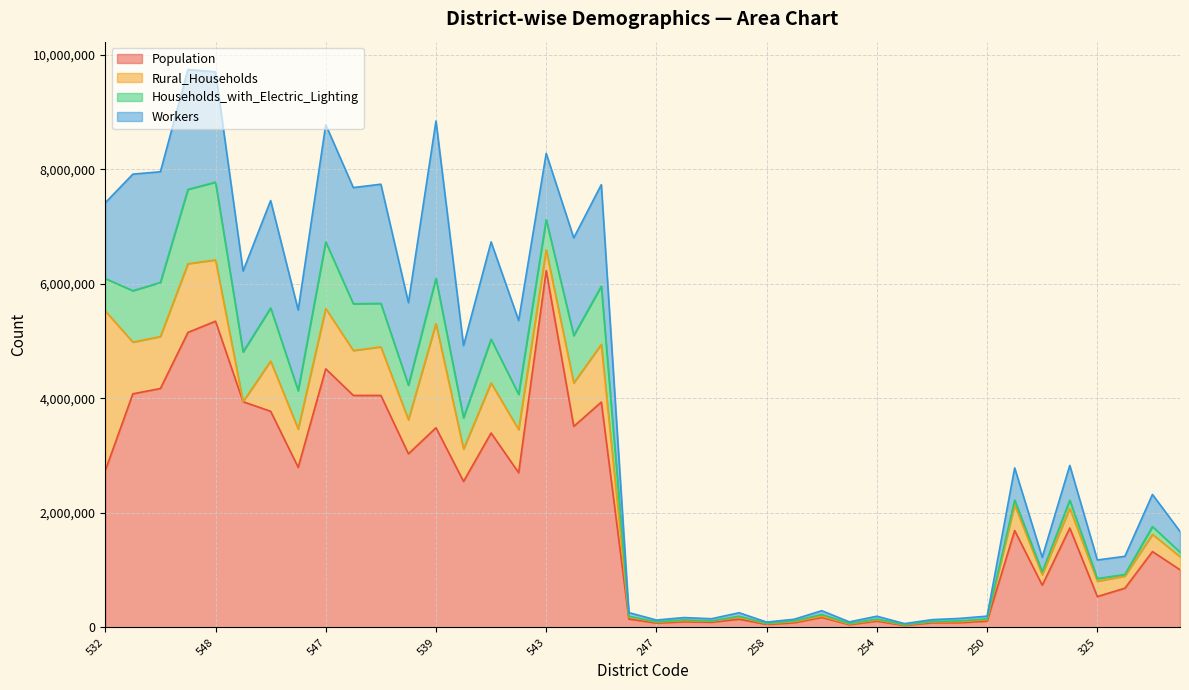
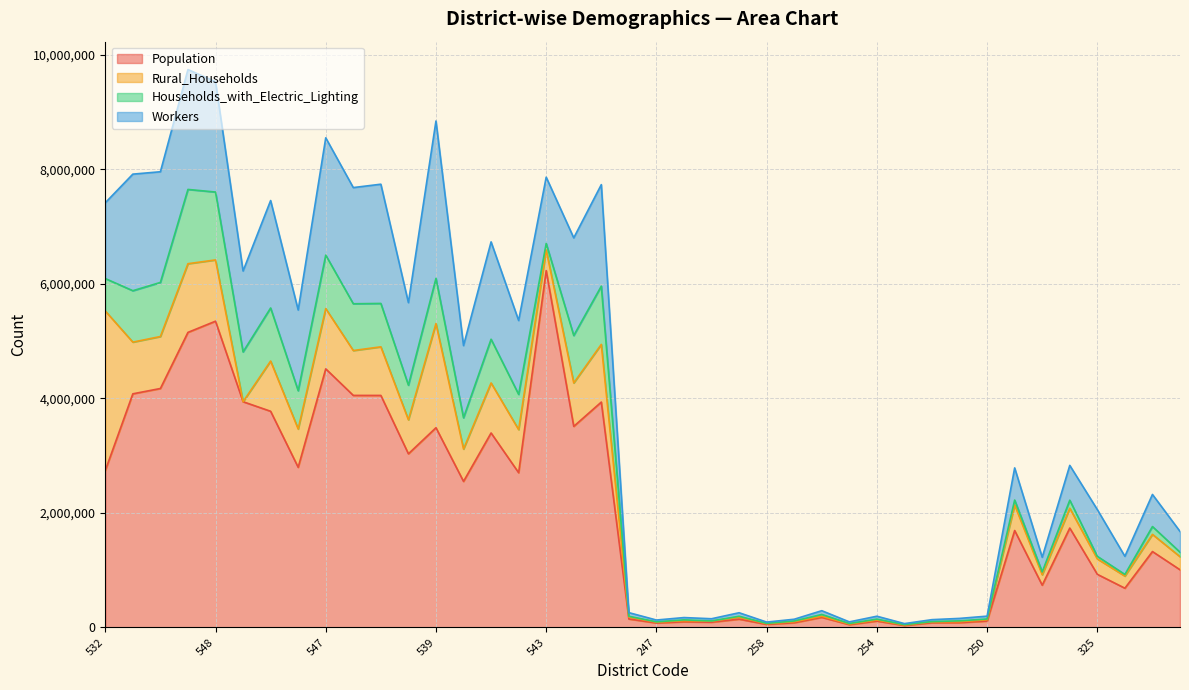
  {
    "Population": {
      "532": "2,700,000",
      "548": "5,300,000",
      "547": "4,500,000",
      "539": "3,500,000",
      "543": "6,200,000",
-     "325": "500,000"
+     "325": "900,000"
    },
    "Rural_Households": {
      "532": "2,800,000",
      "548": "1,100,000",
      "547": "1,100,000",
      "539": "1,800,000",
      "543": "400,000",
      "325": "300,000"
    },
    "Households_with_Electric_Lighting": {
      "532": "600,000",
-     "548": "1,400,000",
-     "547": "1,200,000",
+     "548": "1,200,000",
+     "547": "900,000",
      "539": "800,000",
-     "543": "500,000",
+     "543": "100,000",
      "325": "0"
    },
    "Workers": {
      "532": "1,300,000",
      "539": "2,700,000",
      "543": "1,200,000",
      "254": "100,000",
      "250": "0",
-     "325": "300,000"
+     "325": "800,000"
    }
  }
